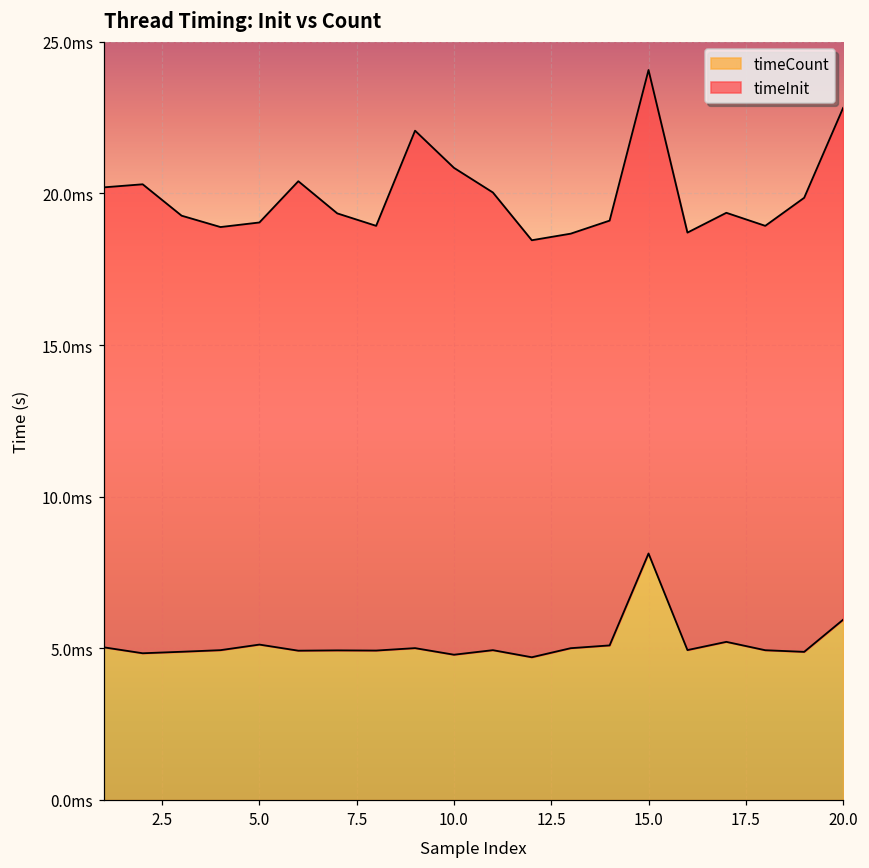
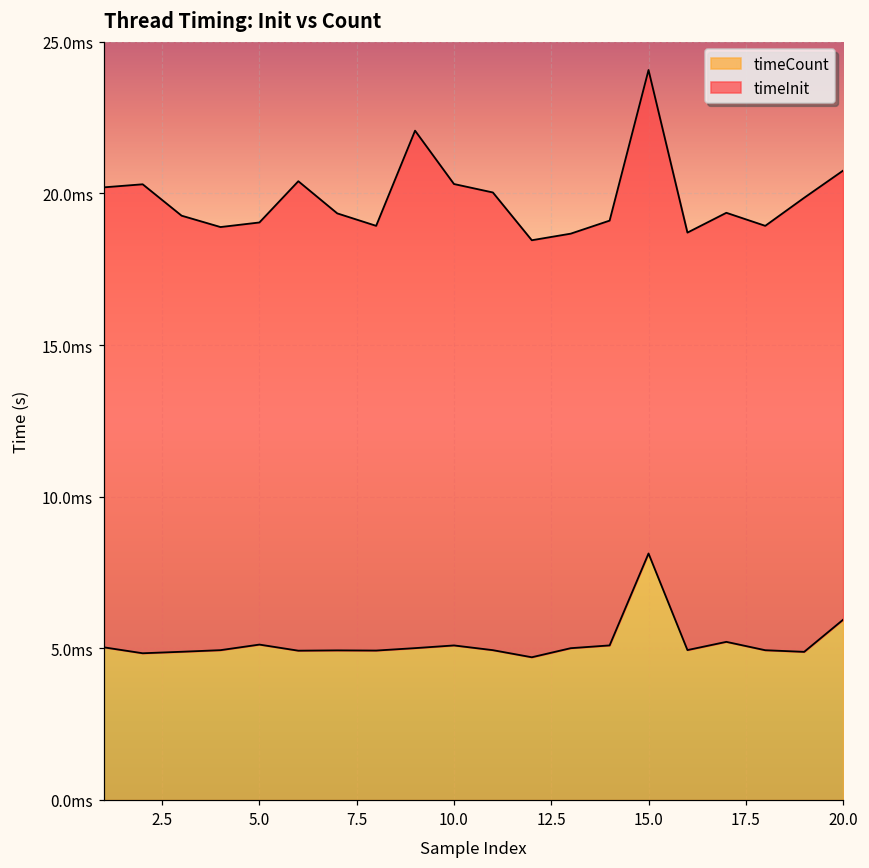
  {
    "timeCount": {
      "5.0": "5.1ms",
-     "10.0": "4.8ms",
+     "10.0": "5.1ms",
      "15.0": "8.1ms",
      "20.0": "5.9ms"
    },
    "timeInit": {
      "5.0": "13.9ms",
-     "10.0": "16.1ms",
+     "10.0": "15.2ms",
      "15.0": "15.9ms",
-     "20.0": "16.9ms"
+     "20.0": "14.8ms"
    }
  }
